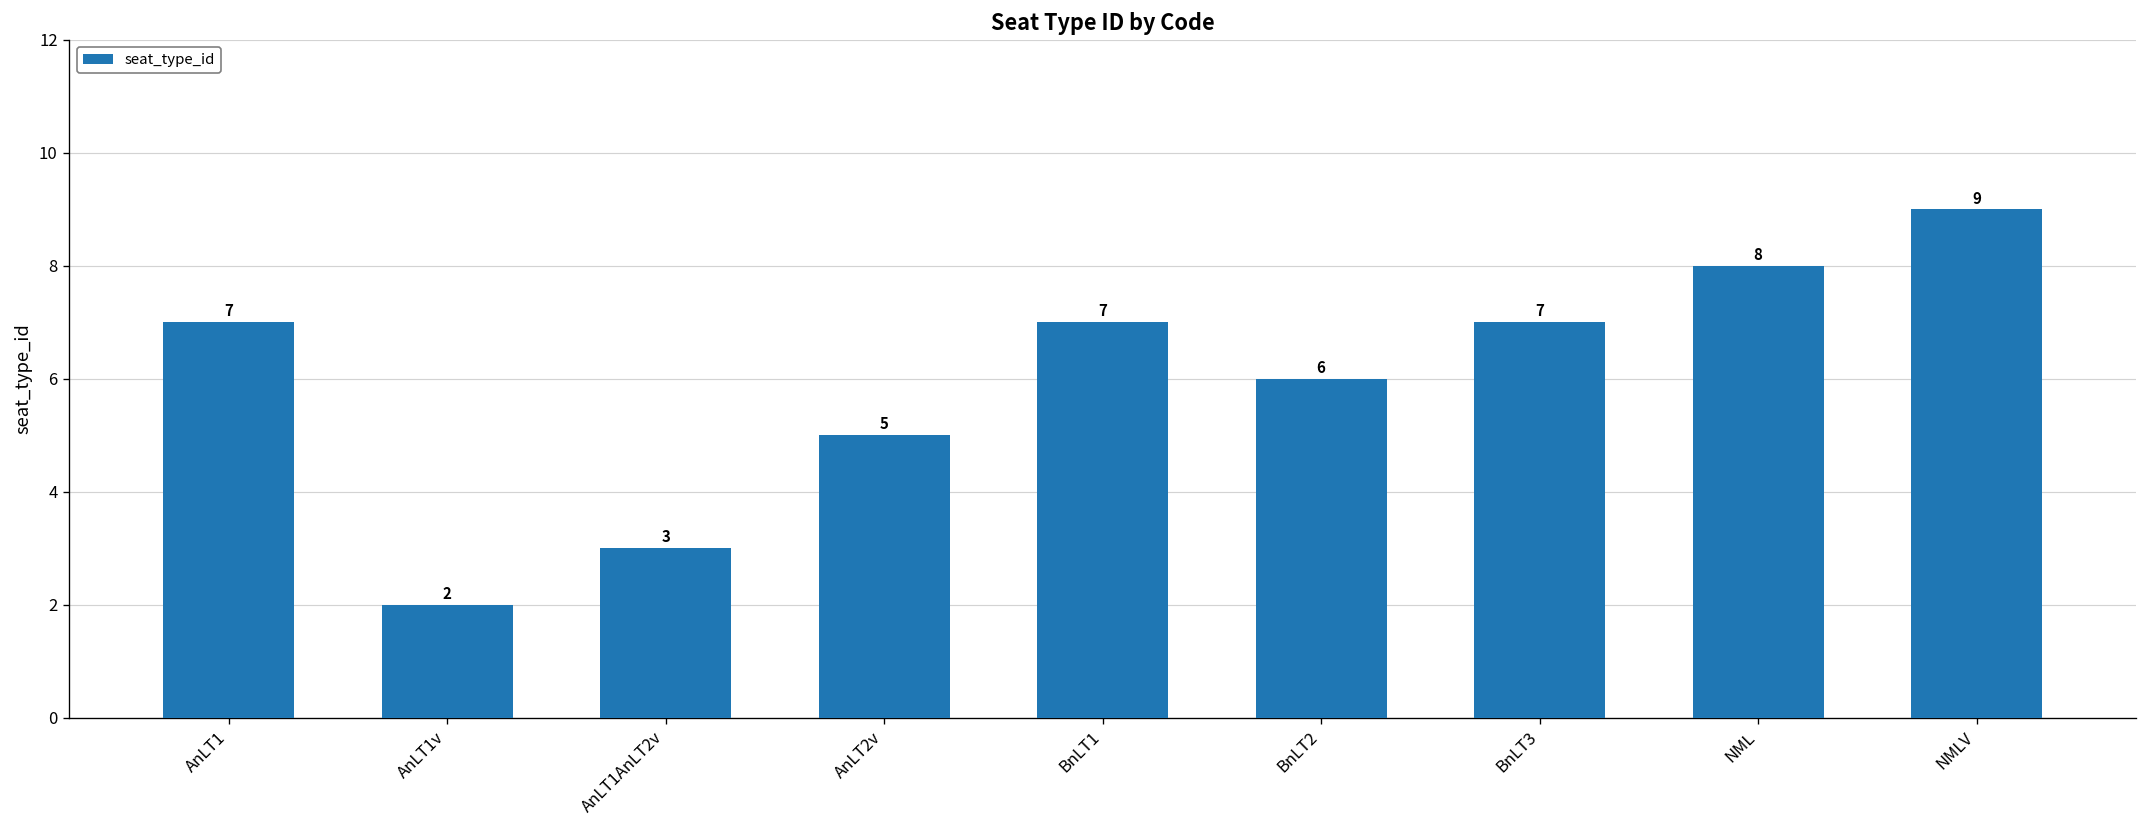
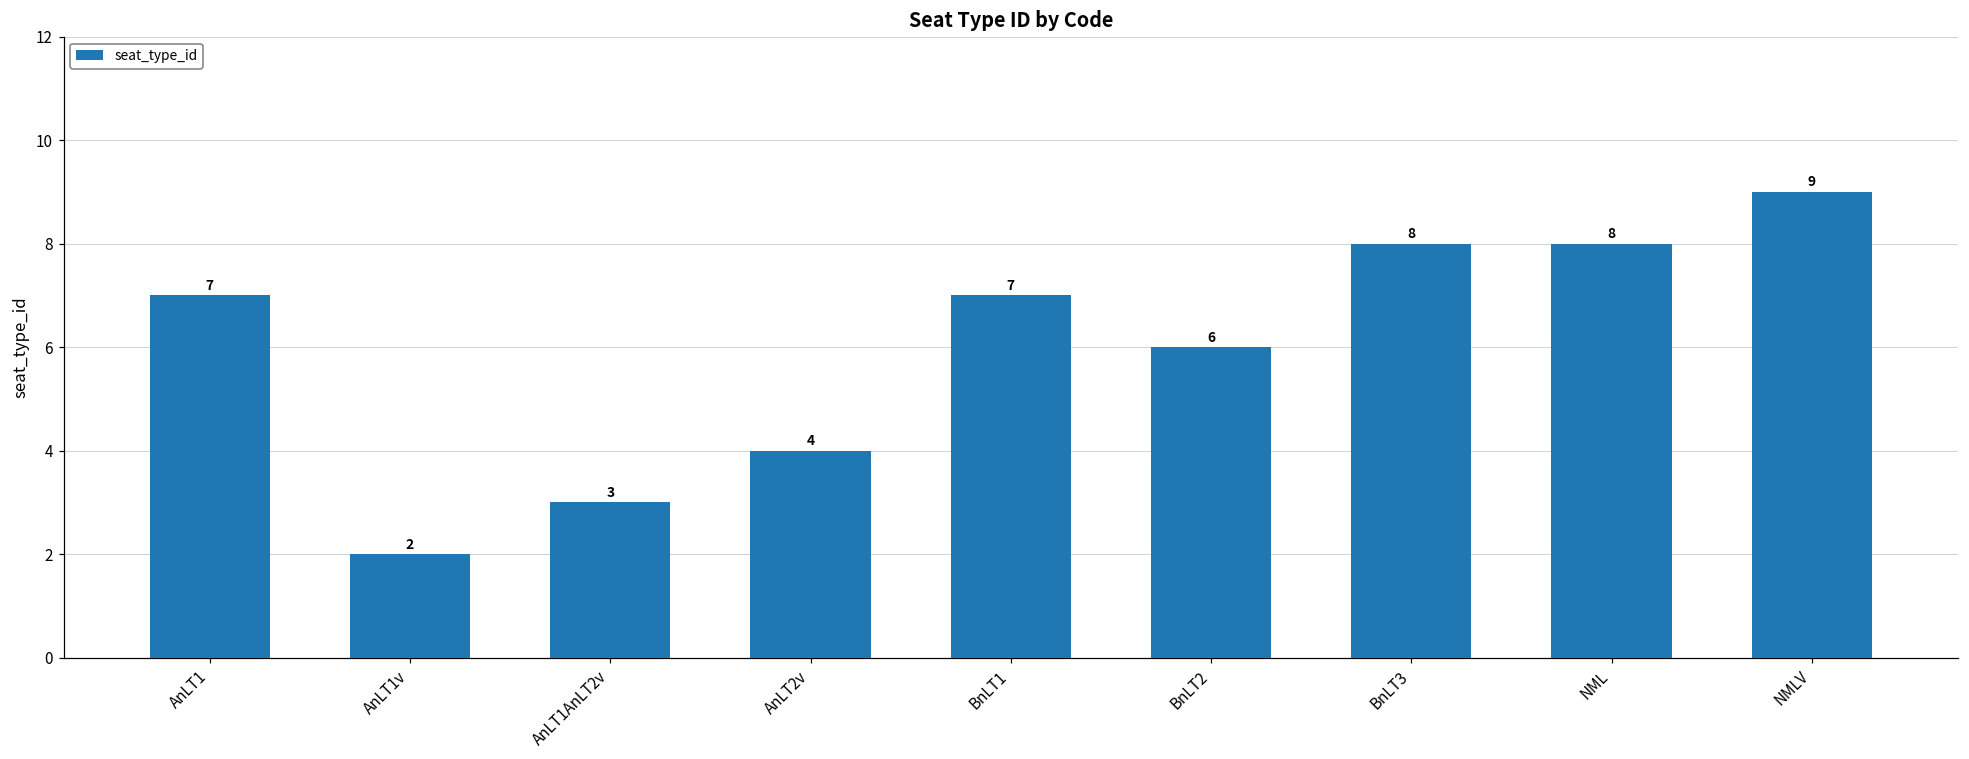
  {
    "AnLT1": 7,
    "AnLT1v": 2,
    "AnLT1AnLT2v": 3,
-   "AnLT2v": 5,
+   "AnLT2v": 4,
    "BnLT1": 7,
    "BnLT2": 6,
-   "BnLT3": 7,
+   "BnLT3": 8,
    "NML": 8,
    "NMLV": 9
  }
